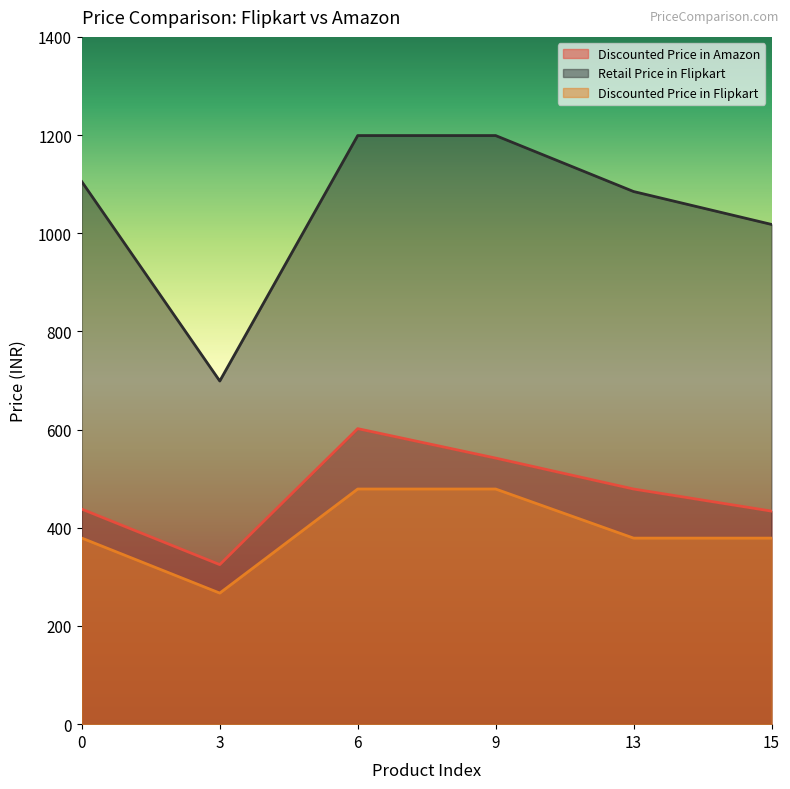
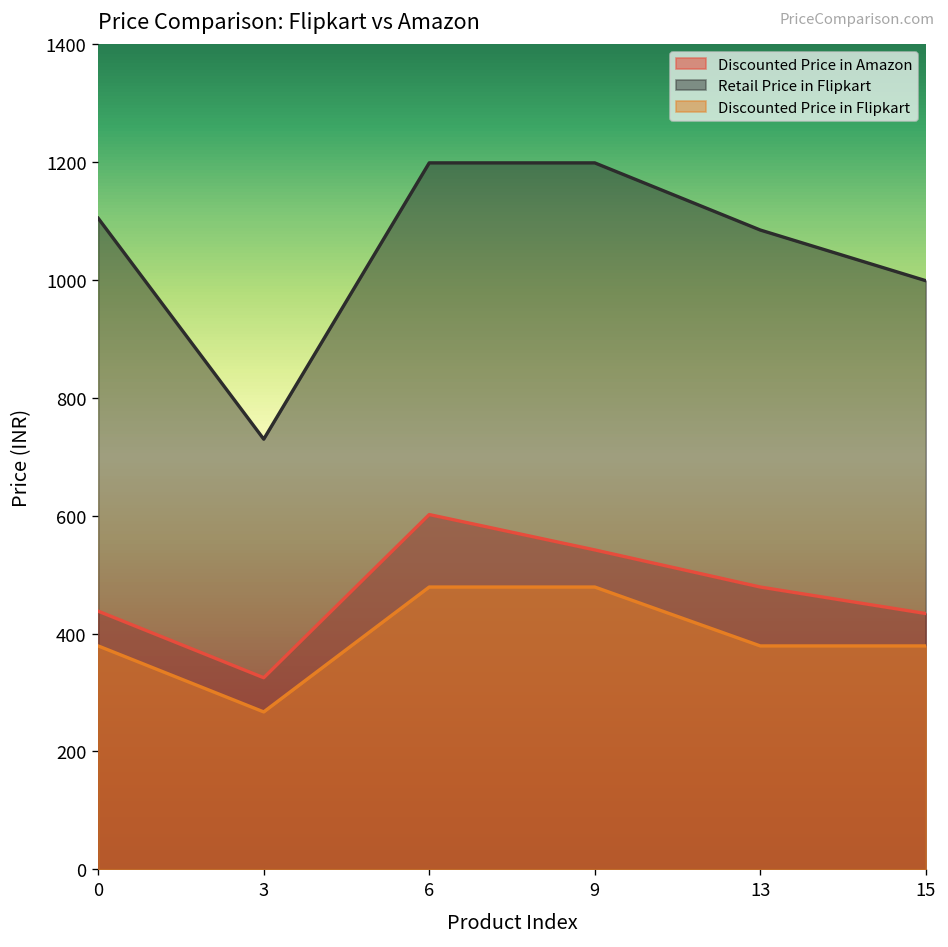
  {
    "Retail Price in Flipkart": {
      "0": 1110,
-     "3": 700,
+     "3": 730,
      "6": 1200,
      "9": 1200,
      "13": 1090,
-     "15": 1020
+     "15": 1000
    }
  }
